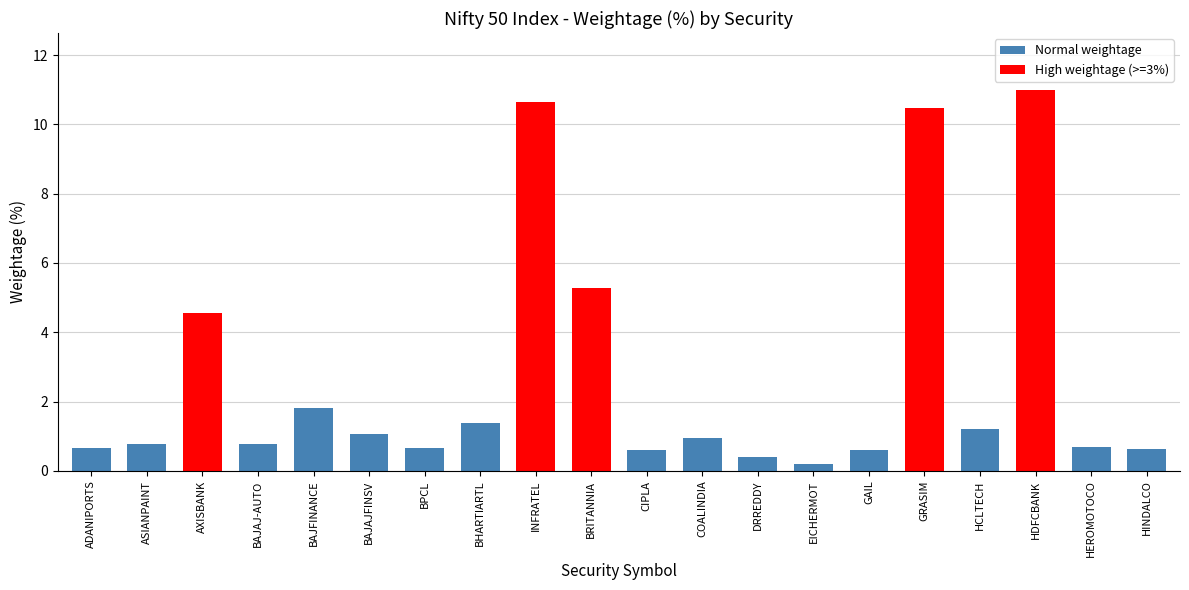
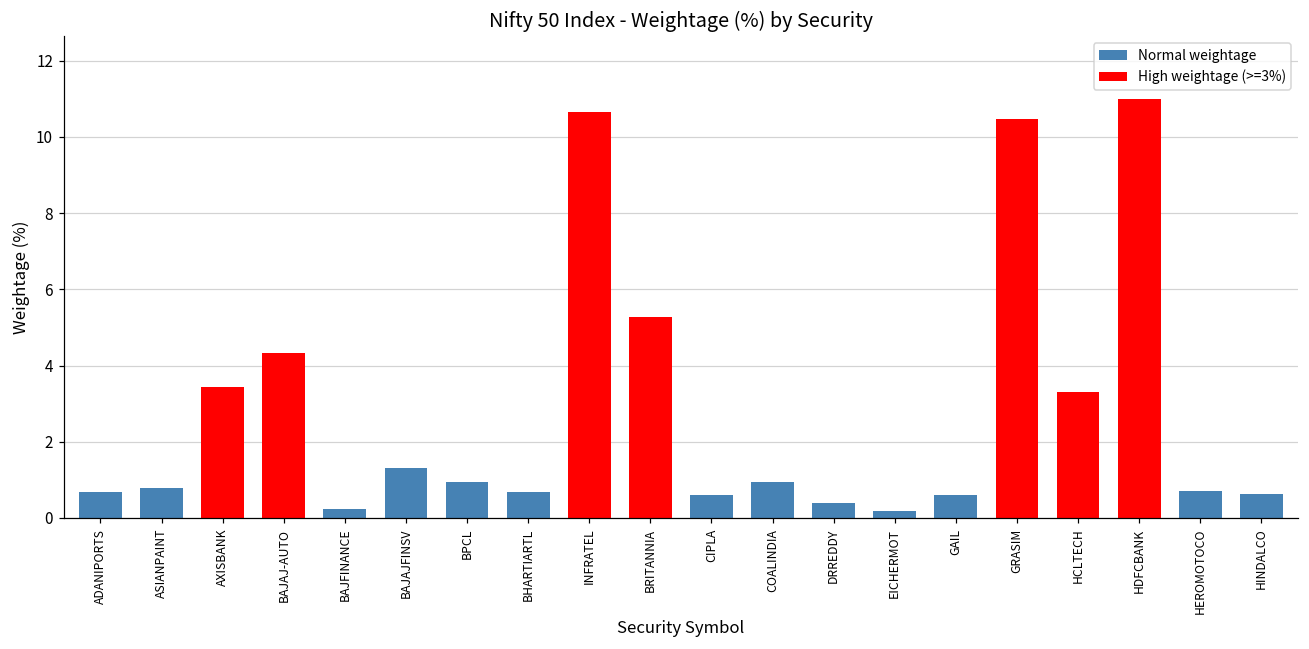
  {
    "ADANIPORTS": 0.7,
    "ASIANPAINT": 0.8,
-   "AXISBANK": 4.6,
-   "BAJAJ-AUTO": 0.8,
-   "BAJFINANCE": 1.8,
-   "BAJAJFINSV": 1.1,
-   "BPCL": 0.7,
-   "BHARTIARTL": 1.4,
+   "AXISBANK": 3.4,
+   "BAJAJ-AUTO": 4.3,
+   "BAJFINANCE": 0.2,
+   "BAJAJFINSV": 1.3,
+   "BPCL": 0.9,
+   "BHARTIARTL": 0.7,
    "INFRATEL": 10.7,
    "BRITANNIA": 5.3,
    "CIPLA": 0.6,
    "COALINDIA": 0.9,
    "DRREDDY": 0.4,
    "EICHERMOT": 0.2,
    "GAIL": 0.6,
    "GRASIM": 10.5,
-   "HCLTECH": 1.2,
+   "HCLTECH": 3.3,
    "HDFCBANK": 11.0,
    "HEROMOTOCO": 0.7,
    "HINDALCO": 0.6
  }
